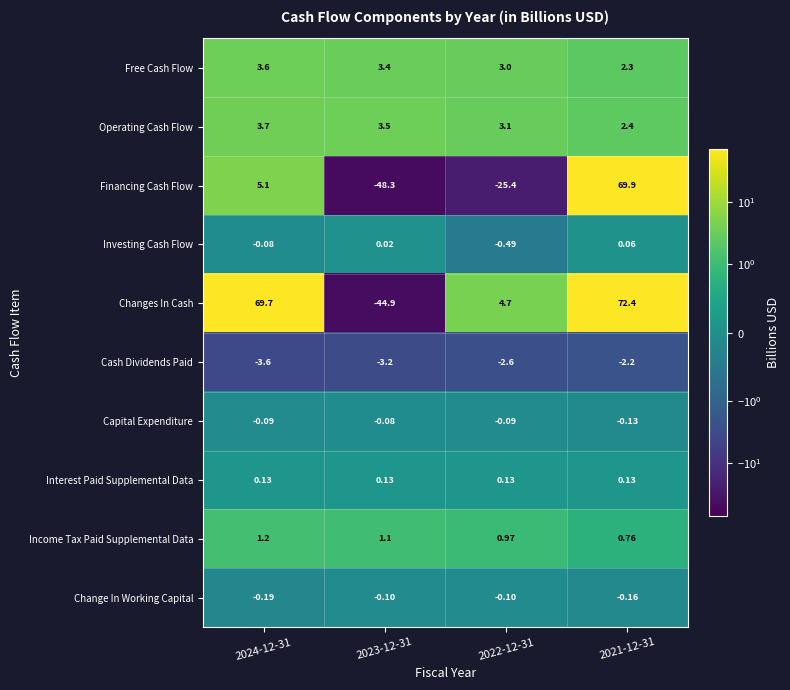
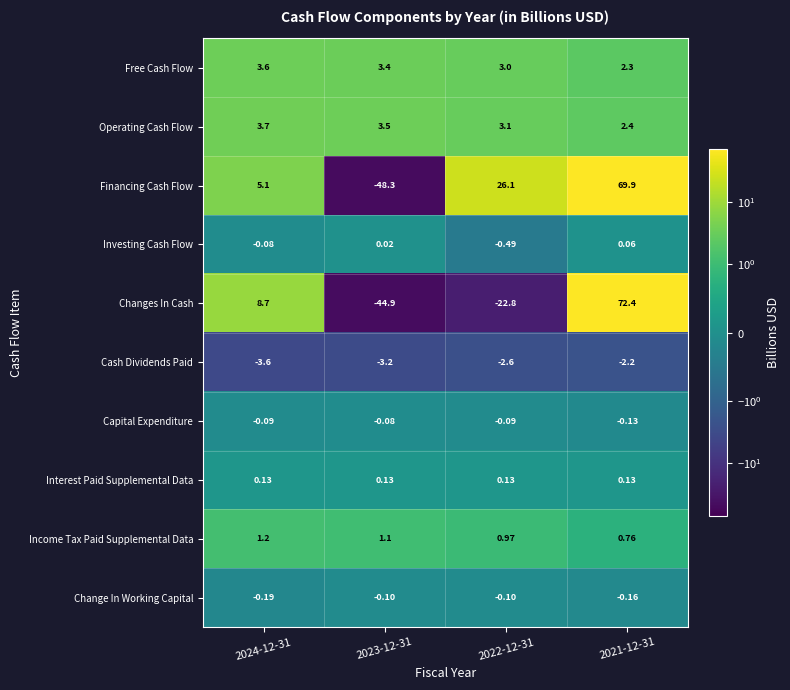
  {
    "Free Cash Flow": {
      "2024-12-31": 3.6,
      "2023-12-31": 3.4,
      "2022-12-31": 3.0,
      "2021-12-31": 2.3
    },
    "Operating Cash Flow": {
      "2024-12-31": 3.7,
      "2023-12-31": 3.5,
      "2022-12-31": 3.1,
      "2021-12-31": 2.4
    },
    "Financing Cash Flow": {
      "2024-12-31": 5.1,
      "2023-12-31": -48.3,
-     "2022-12-31": -25.4,
+     "2022-12-31": 26.1,
      "2021-12-31": 69.9
    },
    "Investing Cash Flow": {
      "2024-12-31": -0.08,
      "2023-12-31": 0.02,
      "2022-12-31": -0.49,
      "2021-12-31": 0.06
    },
    "Changes In Cash": {
-     "2024-12-31": 69.7,
+     "2024-12-31": 8.7,
      "2023-12-31": -44.9,
-     "2022-12-31": 4.7,
+     "2022-12-31": -22.8,
      "2021-12-31": 72.4
    },
    "Cash Dividends Paid": {
      "2024-12-31": -3.6,
      "2023-12-31": -3.2,
      "2022-12-31": -2.6,
      "2021-12-31": -2.2
    },
    "Capital Expenditure": {
      "2024-12-31": -0.09,
      "2023-12-31": -0.08,
      "2022-12-31": -0.09,
      "2021-12-31": -0.13
    },
    "Interest Paid Supplemental Data": {
      "2024-12-31": 0.13,
      "2023-12-31": 0.13,
      "2022-12-31": 0.13,
      "2021-12-31": 0.13
    },
    "Income Tax Paid Supplemental Data": {
      "2024-12-31": 1.2,
      "2023-12-31": 1.1,
      "2022-12-31": 0.97,
      "2021-12-31": 0.76
    },
    "Change In Working Capital": {
      "2024-12-31": -0.19,
      "2023-12-31": -0.10,
      "2022-12-31": -0.10,
      "2021-12-31": -0.16
    }
  }
